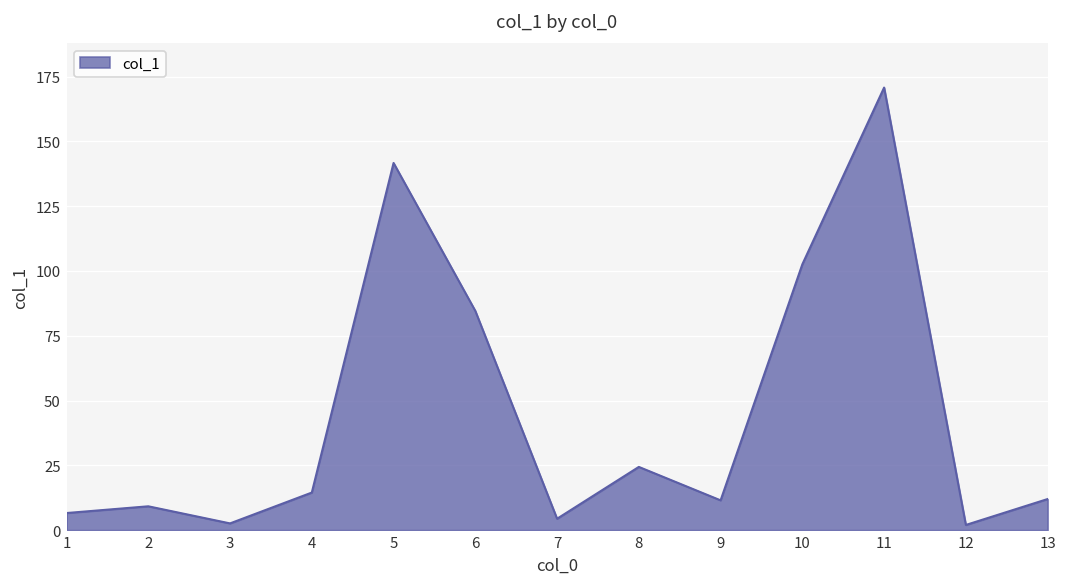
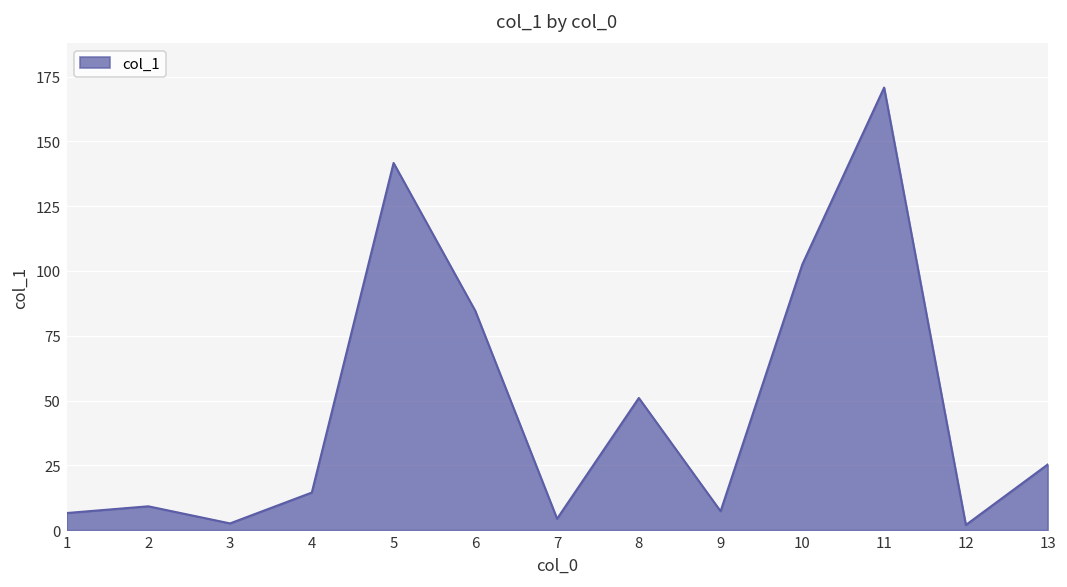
  {
    "1": 7,
    "2": 9,
    "3": 3,
    "4": 15,
    "5": 142,
    "6": 85,
    "7": 4,
-   "8": 24,
-   "9": 12,
+   "8": 51,
+   "9": 7,
    "10": 103,
    "11": 171,
    "12": 2,
-   "13": 12
+   "13": 25
  }
